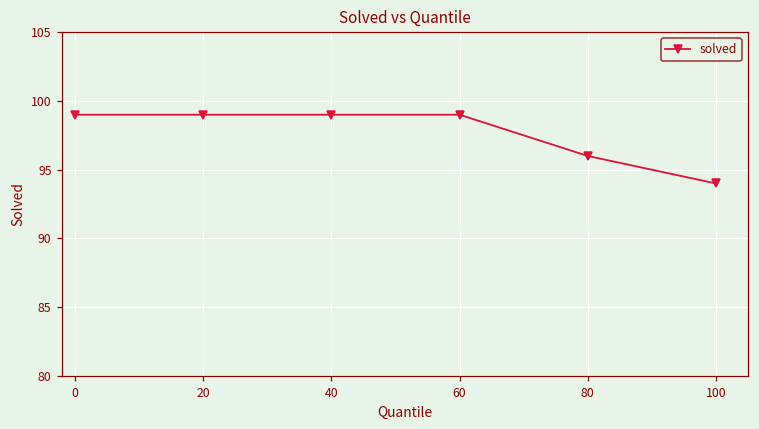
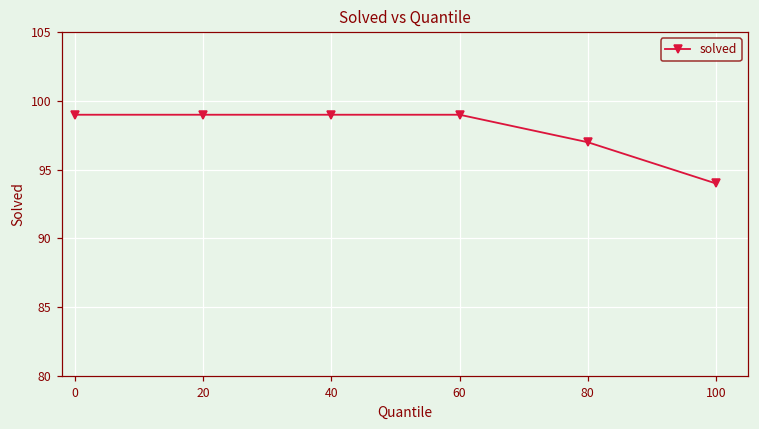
  {
    "0": 99,
    "20": 99,
    "40": 99,
    "60": 99,
-   "80": 96,
+   "80": 97,
    "100": 94
  }
